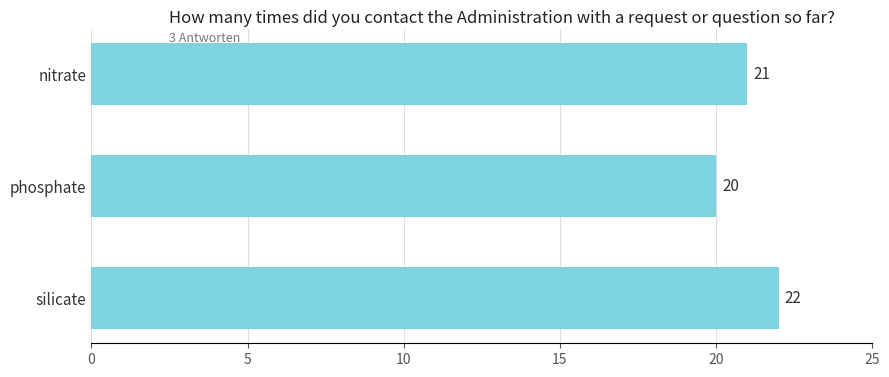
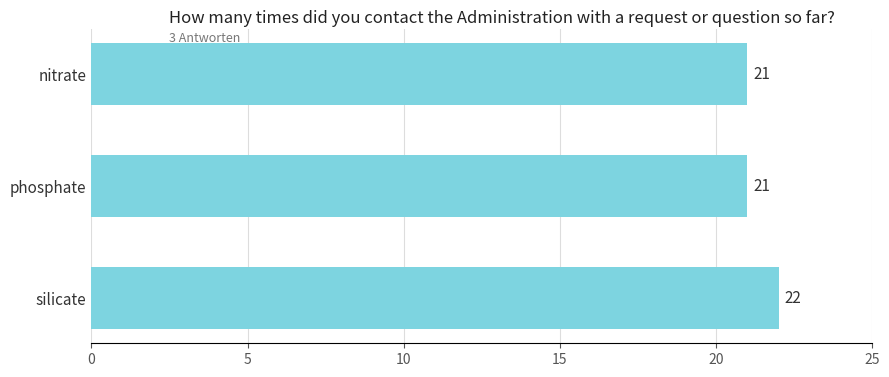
  {
    "nitrate": 21,
-   "phosphate": 20,
+   "phosphate": 21,
    "silicate": 22
  }
